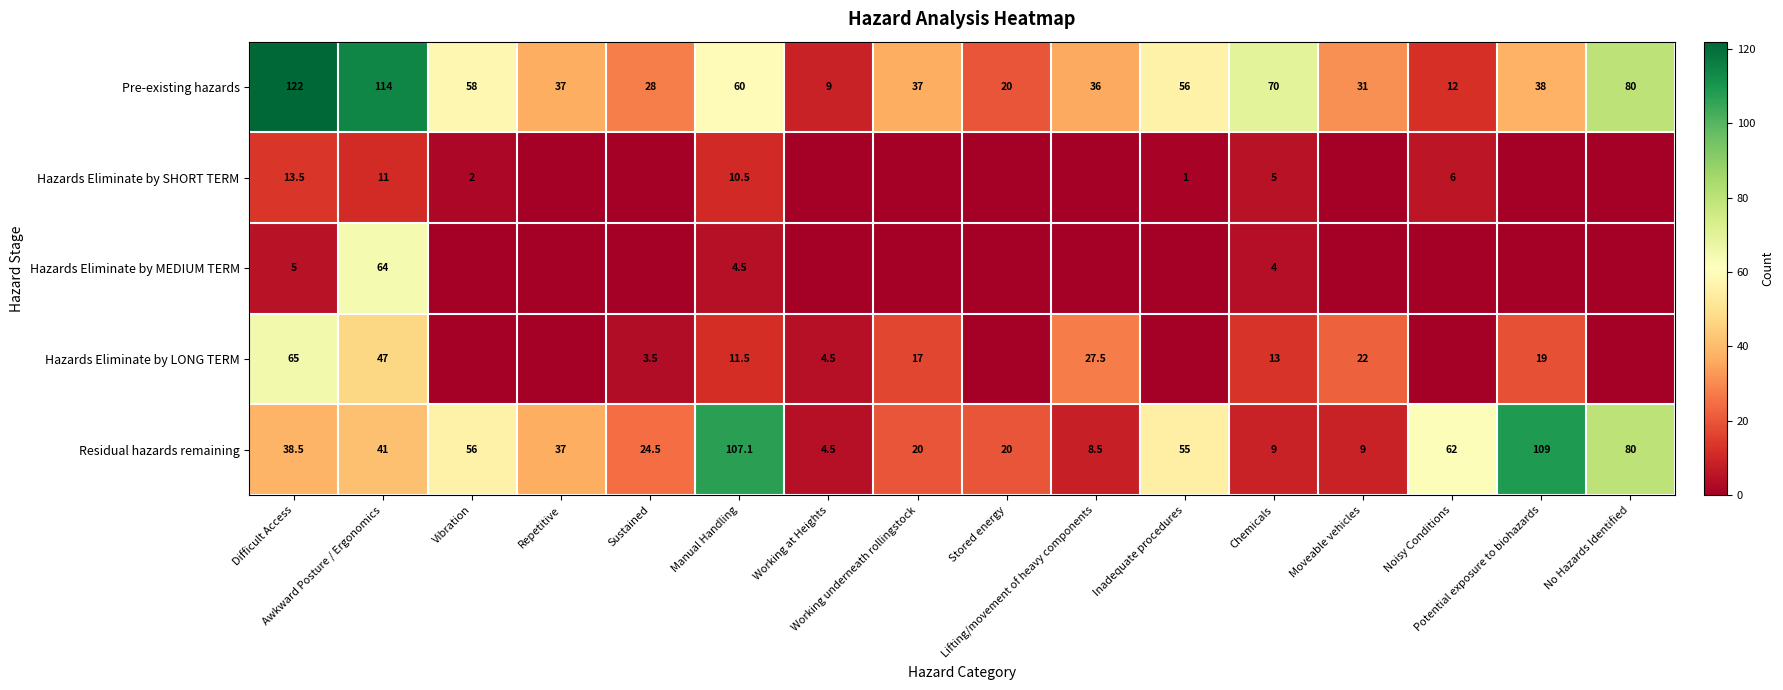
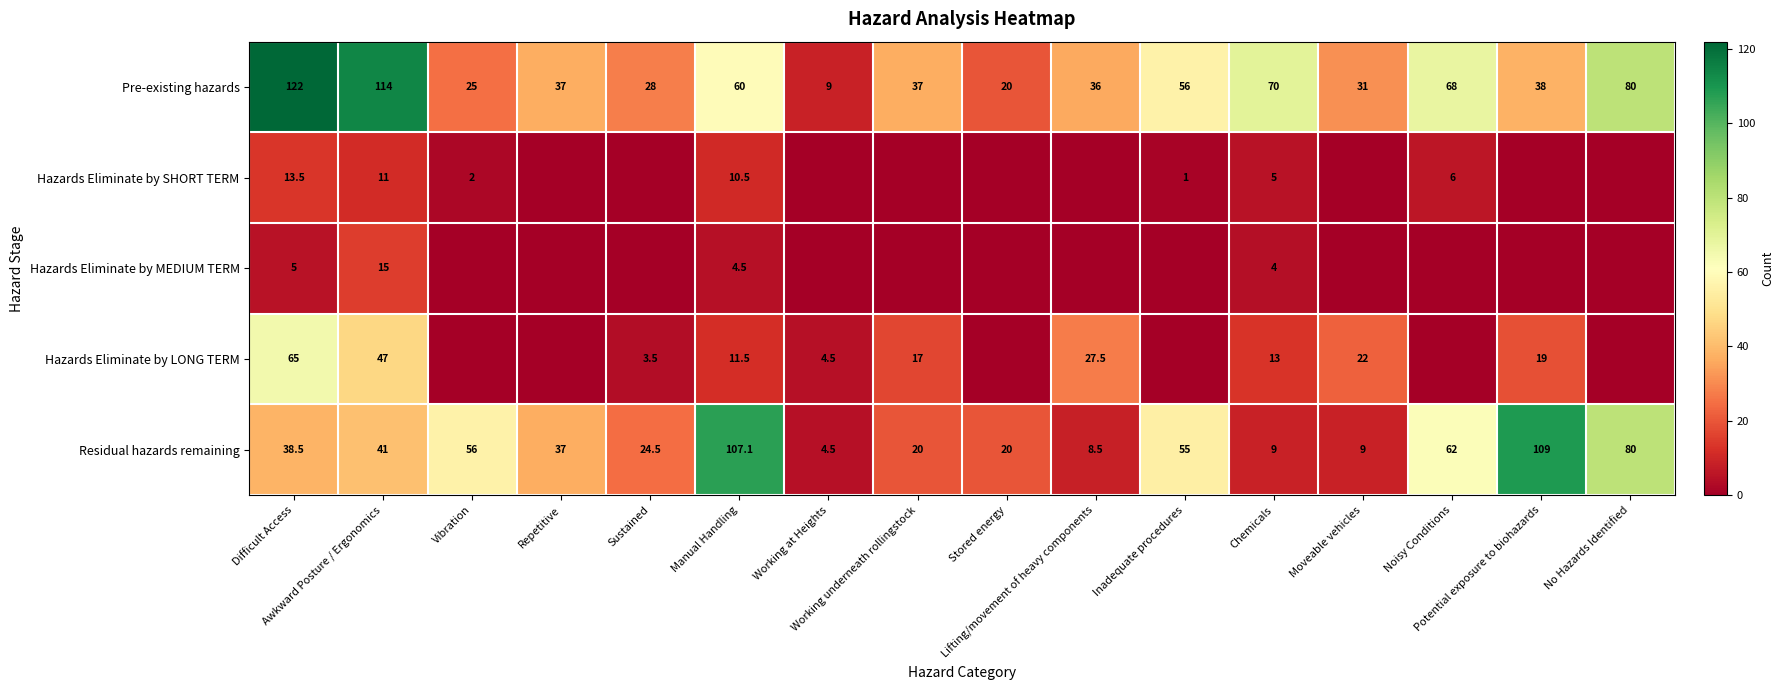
  {
    "Pre-existing hazards": {
      "Difficult Access": 122,
      "Awkward Posture / Ergonomics": 114,
-     "Vibration": 58,
+     "Vibration": 25,
      "Repetitive": 37,
      "Sustained": 28,
      "Manual Handling": 60,
      "Working at Heights": 9,
      "Working underneath rollingstock": 37,
      "Stored energy": 20,
      "Lifting/movement of heavy components": 36,
      "Inadequate procedures": 56,
      "Chemicals": 70,
      "Moveable vehicles": 31,
-     "Noisy Conditions": 12,
+     "Noisy Conditions": 68,
      "Potential exposure to biohazards": 38,
      "No Hazards Identified": 80
    },
    "Hazards Eliminate by SHORT TERM": {
      "Difficult Access": 13.5,
      "Awkward Posture / Ergonomics": 11,
      "Vibration": 2,
      "Manual Handling": 10.5,
      "Inadequate procedures": 1,
      "Chemicals": 5,
      "Noisy Conditions": 6
    },
    "Hazards Eliminate by MEDIUM TERM": {
      "Difficult Access": 5,
-     "Awkward Posture / Ergonomics": 64,
+     "Awkward Posture / Ergonomics": 15,
      "Manual Handling": 4.5,
      "Chemicals": 4
    },
    "Hazards Eliminate by LONG TERM": {
      "Difficult Access": 65,
      "Awkward Posture / Ergonomics": 47,
      "Sustained": 3.5,
      "Manual Handling": 11.5,
      "Working at Heights": 4.5,
      "Working underneath rollingstock": 17,
      "Lifting/movement of heavy components": 27.5,
      "Chemicals": 13,
      "Moveable vehicles": 22,
      "Potential exposure to biohazards": 19
    },
    "Residual hazards remaining": {
      "Difficult Access": 38.5,
      "Awkward Posture / Ergonomics": 41,
      "Vibration": 56,
      "Repetitive": 37,
      "Sustained": 24.5,
      "Manual Handling": 107.1,
      "Working at Heights": 4.5,
      "Working underneath rollingstock": 20,
      "Stored energy": 20,
      "Lifting/movement of heavy components": 8.5,
      "Inadequate procedures": 55,
      "Chemicals": 9,
      "Moveable vehicles": 9,
      "Noisy Conditions": 62,
      "Potential exposure to biohazards": 109,
      "No Hazards Identified": 80
    }
  }
